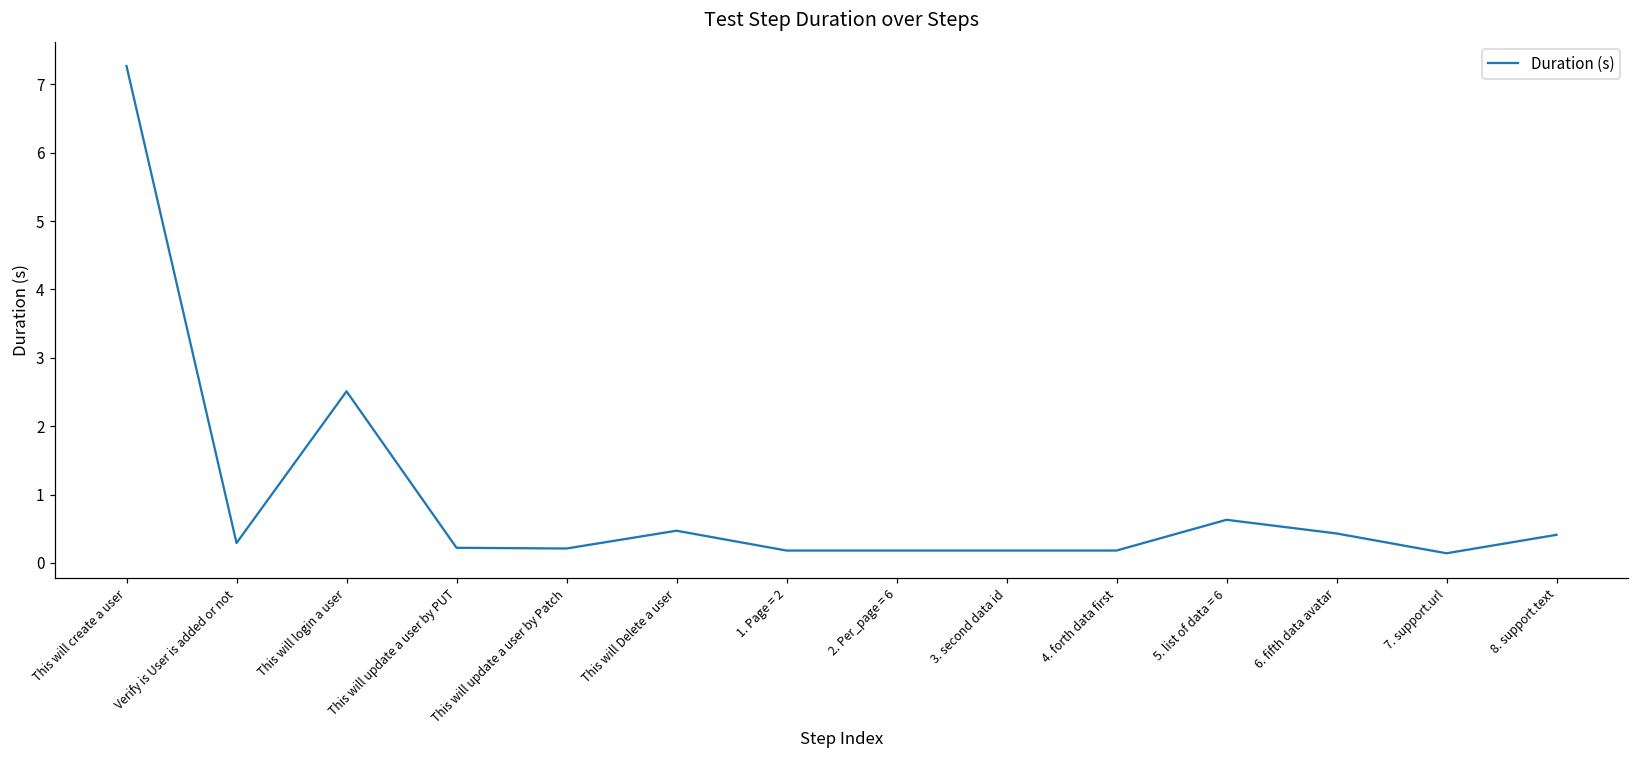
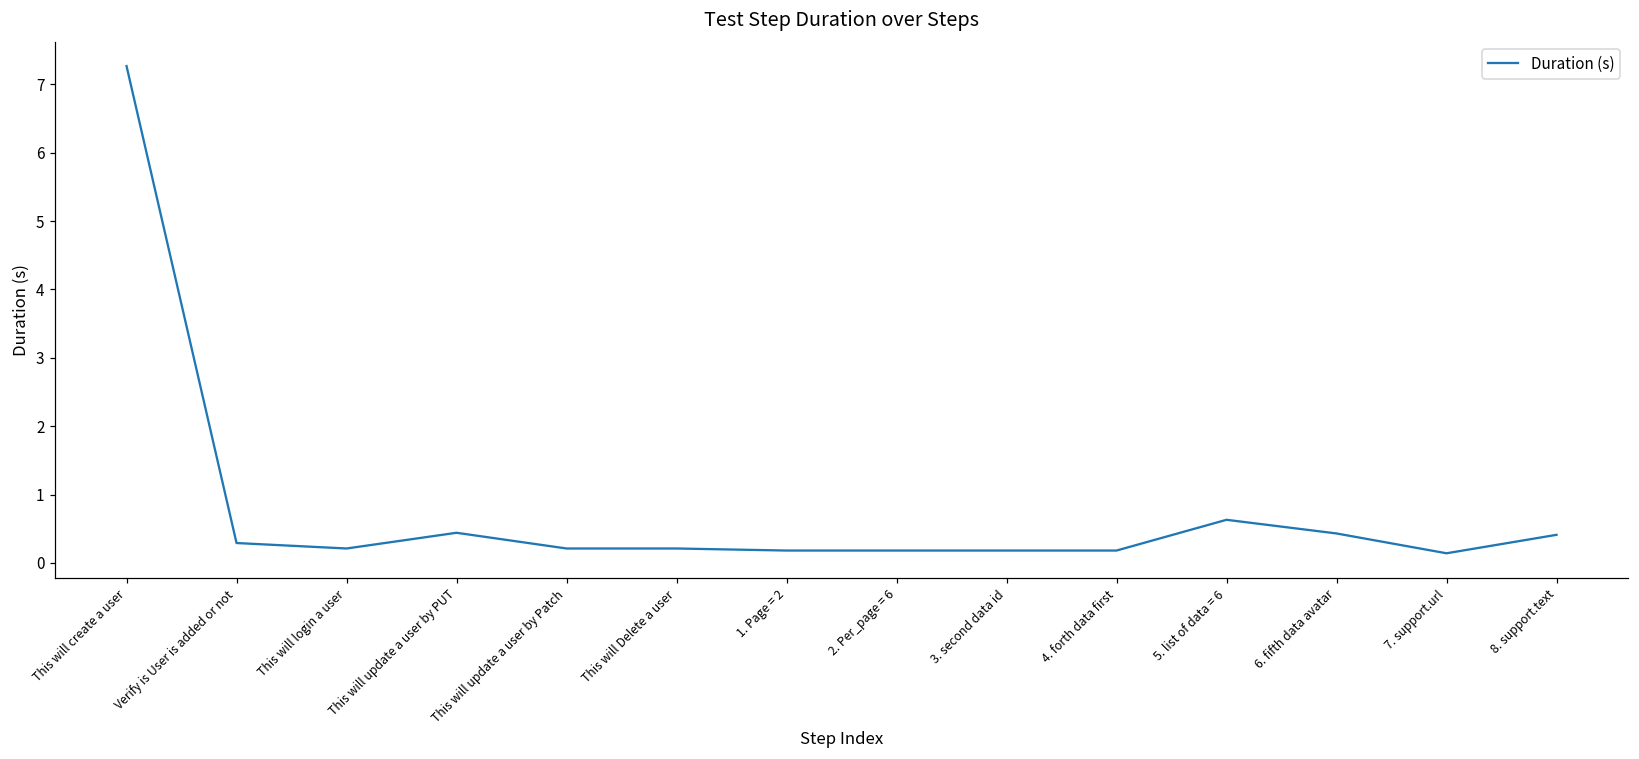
  {
    "This will create a user": 7.3,
    "Verify is User is added or not": 0.3,
-   "This will login a user": 2.5,
-   "This will update a user by PUT": 0.2,
+   "This will login a user": 0.2,
+   "This will update a user by PUT": 0.4,
    "This will update a user by Patch": 0.2,
-   "This will Delete a user": 0.5,
+   "This will Delete a user": 0.2,
    "1. Page = 2": 0.2,
    "2. Per_page = 6": 0.2,
    "3. second data id": 0.2,
    "4. forth data first": 0.2,
    "5. list of data = 6": 0.6,
    "6. fifth data avatar": 0.4,
    "7. support.url": 0.1,
    "8. support.text": 0.4
  }
